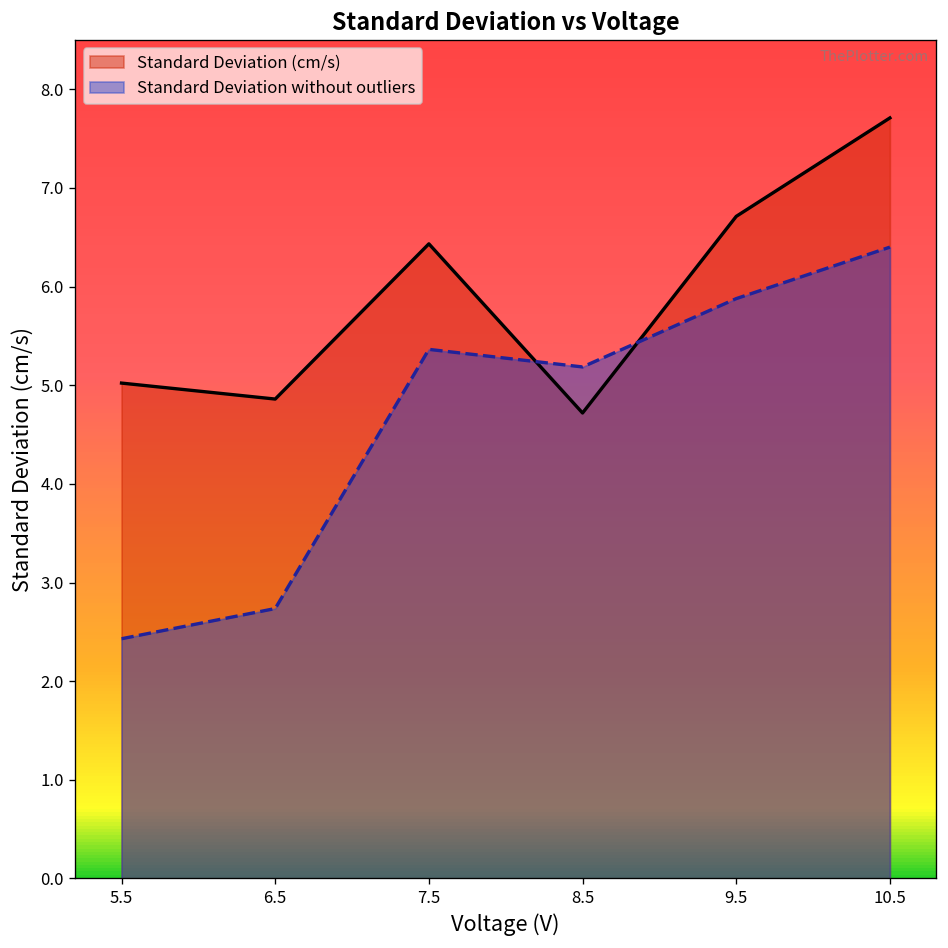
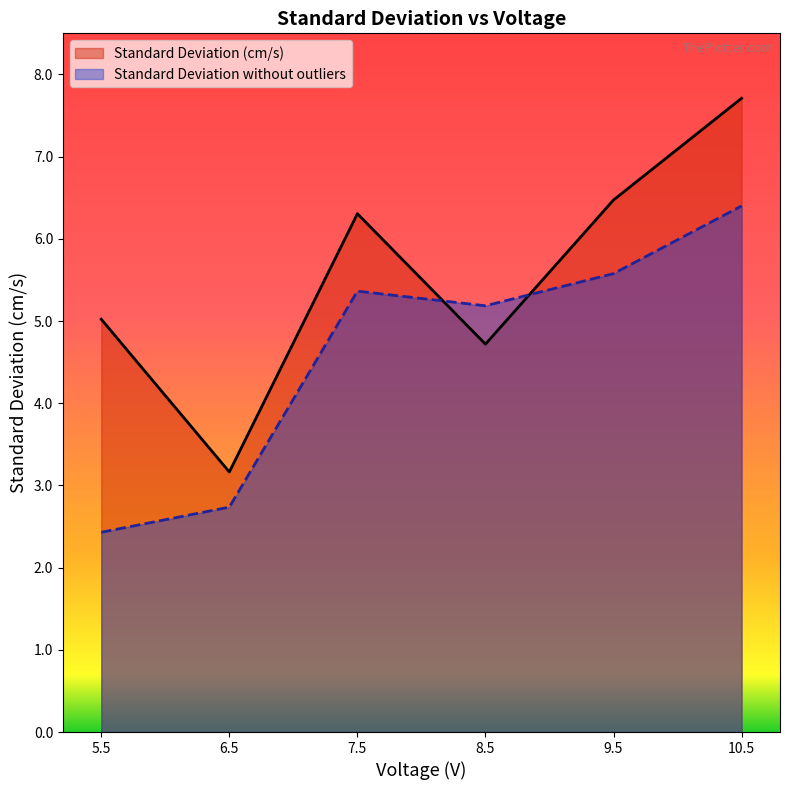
  {
    "Standard Deviation (cm/s)": {
      "5.5": 5.0,
-     "6.5": 4.9,
-     "7.5": 6.4,
+     "6.5": 3.2,
+     "7.5": 6.3,
      "8.5": 4.7,
-     "9.5": 6.7,
+     "9.5": 6.5,
      "10.5": 7.7
    },
    "Standard Deviation without outliers": {
      "5.5": 2.4,
      "6.5": 2.7,
      "7.5": 5.4,
      "8.5": 5.2,
-     "9.5": 5.9,
+     "9.5": 5.6,
      "10.5": 6.4
    }
  }
